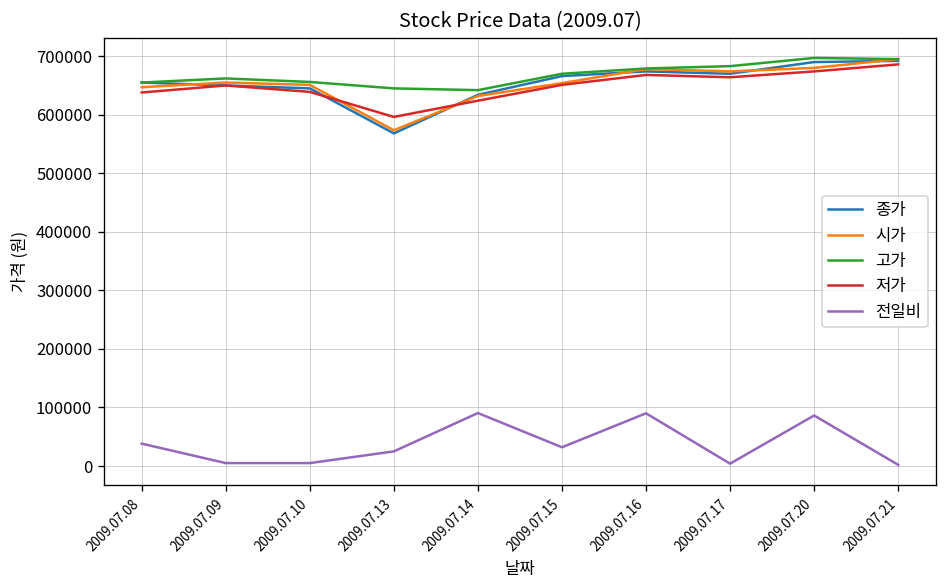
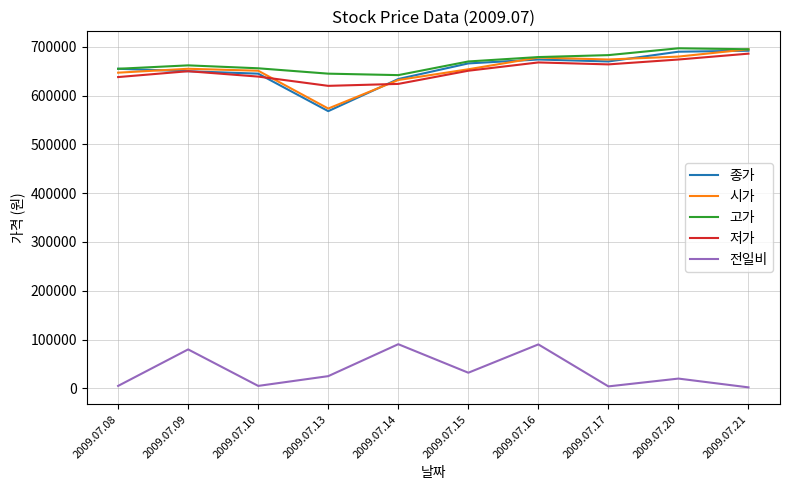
  {
    "종가": {
      "2009.07.10": 650000,
      "2009.07.13": 570000,
      "2009.07.20": 690000
    },
    "시가": {
      "2009.07.08": 650000,
      "2009.07.13": 570000,
      "2009.07.20": 680000
    },
    "고가": {
      "2009.07.09": 660000,
      "2009.07.13": 650000,
      "2009.07.14": 640000,
      "2009.07.17": 680000,
      "2009.07.20": 700000
    },
    "저가": {
      "2009.07.08": 640000,
      "2009.07.10": 640000,
-     "2009.07.13": 600000,
+     "2009.07.13": 620000,
      "2009.07.14": 620000,
      "2009.07.16": 670000,
      "2009.07.17": 660000,
      "2009.07.20": 670000,
      "2009.07.21": 690000
    },
    "전일비": {
-     "2009.07.08": 40000,
-     "2009.07.09": 10000,
+     "2009.07.08": 10000,
+     "2009.07.09": 80000,
      "2009.07.10": 10000,
      "2009.07.13": 30000,
      "2009.07.14": 90000,
      "2009.07.15": 30000,
      "2009.07.16": 90000,
      "2009.07.17": 0,
-     "2009.07.20": 90000,
+     "2009.07.20": 20000,
      "2009.07.21": 0
    }
  }
